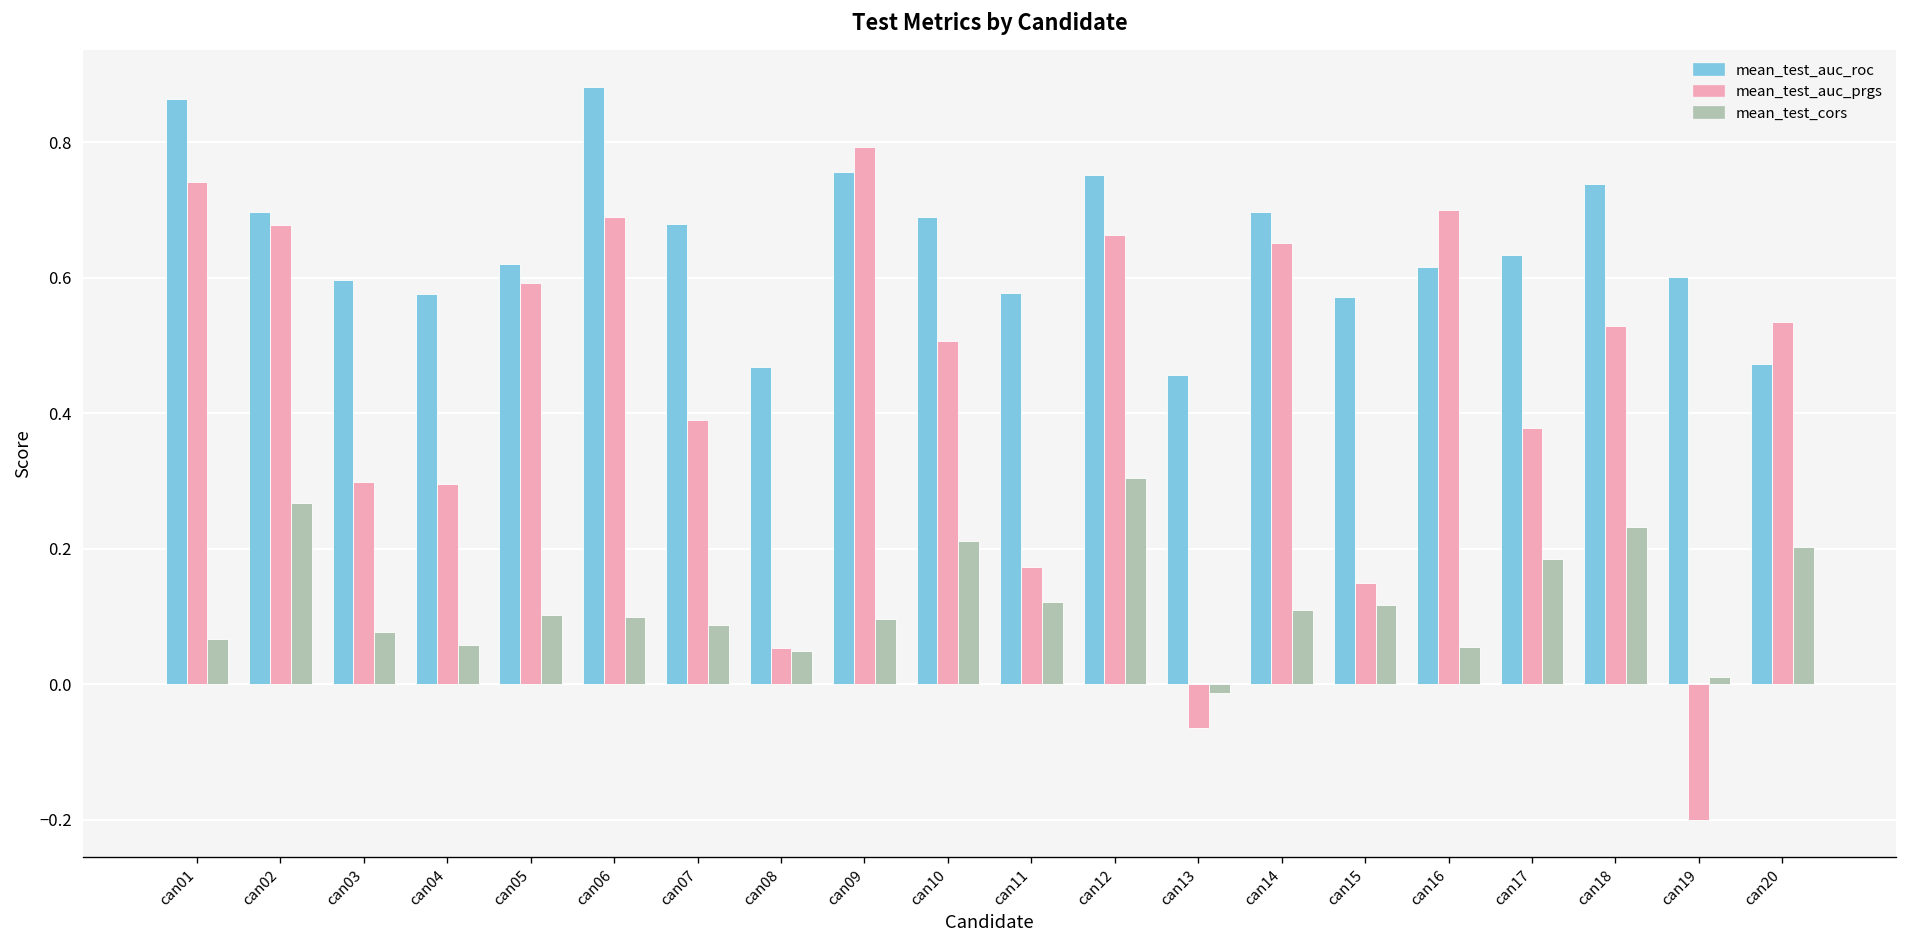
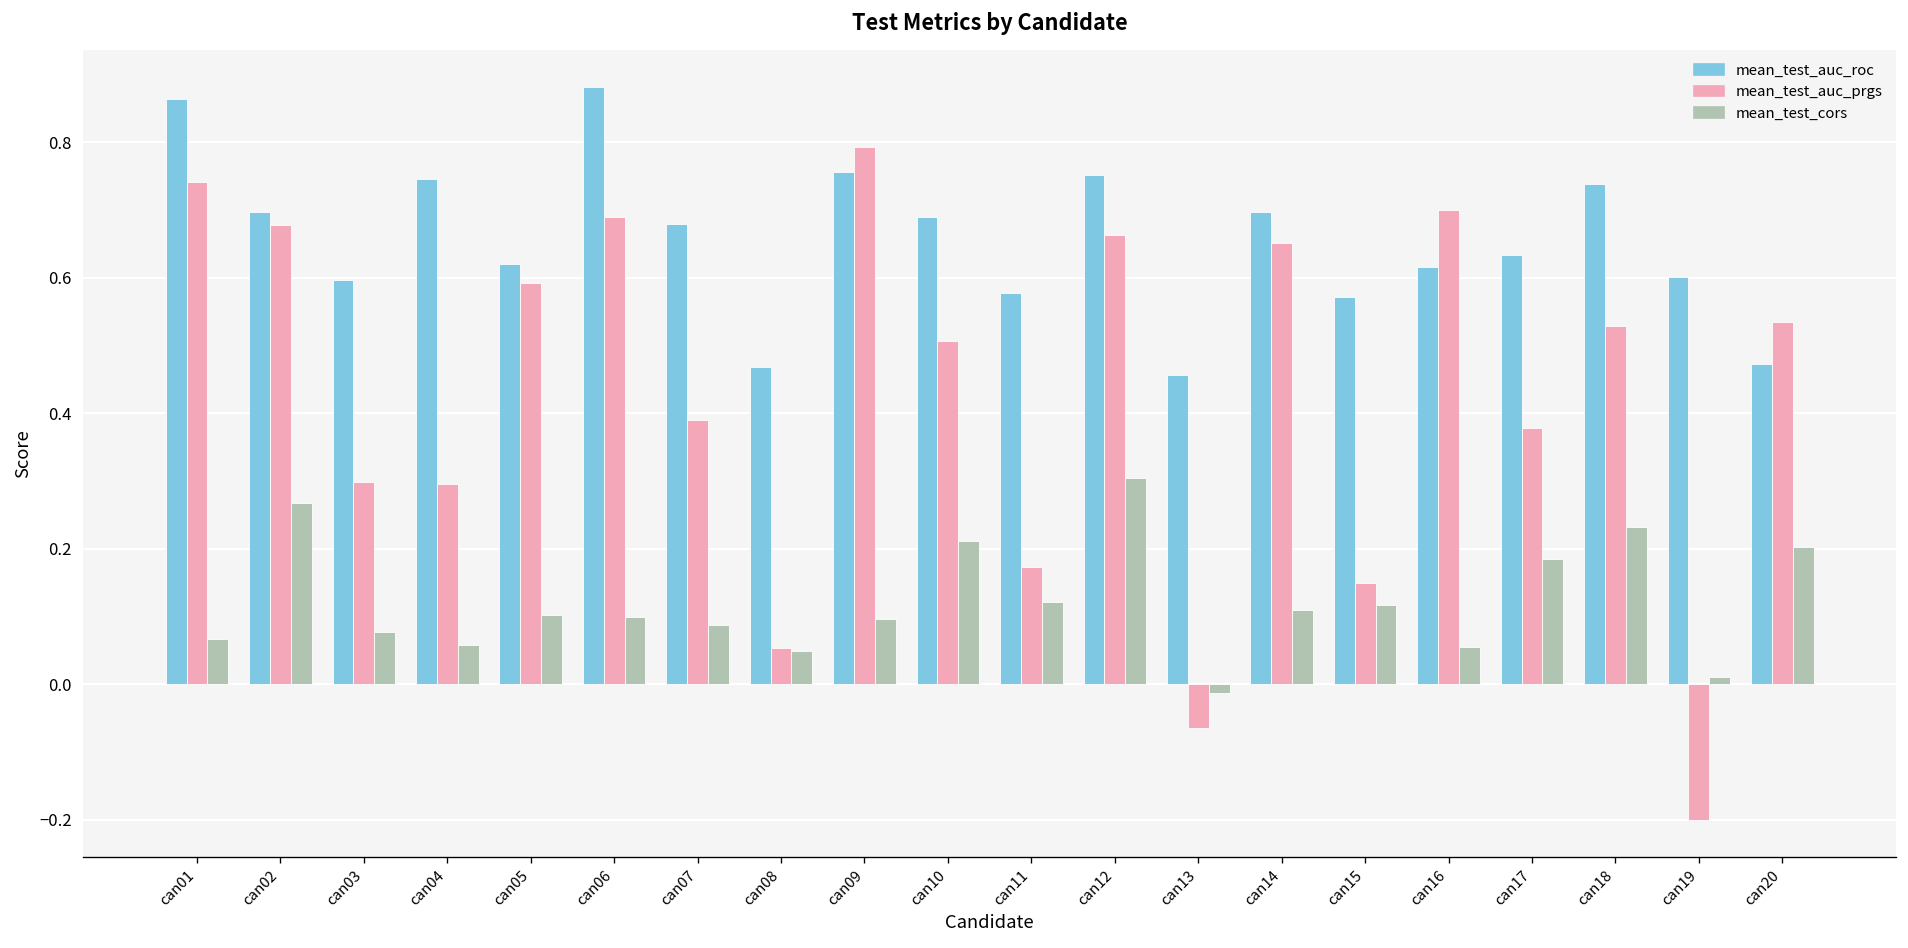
  {
    "mean_test_auc_roc": {
      "can01": 0.86,
      "can02": 0.70,
      "can03": 0.60,
-     "can04": 0.58,
+     "can04": 0.75,
      "can05": 0.62,
      "can06": 0.88,
      "can07": 0.68,
      "can08": 0.47,
      "can09": 0.76,
      "can10": 0.69,
      "can11": 0.58,
      "can12": 0.75,
      "can13": 0.46,
      "can14": 0.70,
      "can15": 0.57,
      "can16": 0.62,
      "can17": 0.63,
      "can18": 0.74,
      "can19": 0.60,
      "can20": 0.47
    },
    "mean_test_auc_prgs": {
      "can01": 0.74,
      "can02": 0.68,
      "can03": 0.30,
      "can04": 0.30,
      "can05": 0.59,
      "can06": 0.69,
      "can07": 0.39,
      "can08": 0.05,
      "can09": 0.79,
      "can10": 0.51,
      "can11": 0.17,
      "can12": 0.66,
      "can13": -0.06,
      "can14": 0.65,
      "can15": 0.15,
      "can16": 0.70,
      "can17": 0.38,
      "can18": 0.53,
      "can19": -0.20,
      "can20": 0.53
    },
    "mean_test_cors": {
      "can01": 0.07,
      "can02": 0.27,
      "can03": 0.08,
      "can04": 0.06,
      "can05": 0.10,
      "can06": 0.10,
      "can07": 0.09,
      "can08": 0.05,
      "can09": 0.10,
      "can10": 0.21,
      "can11": 0.12,
      "can12": 0.30,
      "can13": -0.01,
      "can14": 0.11,
      "can15": 0.12,
      "can16": 0.06,
      "can17": 0.19,
      "can18": 0.23,
      "can19": 0.01,
      "can20": 0.20
    }
  }
